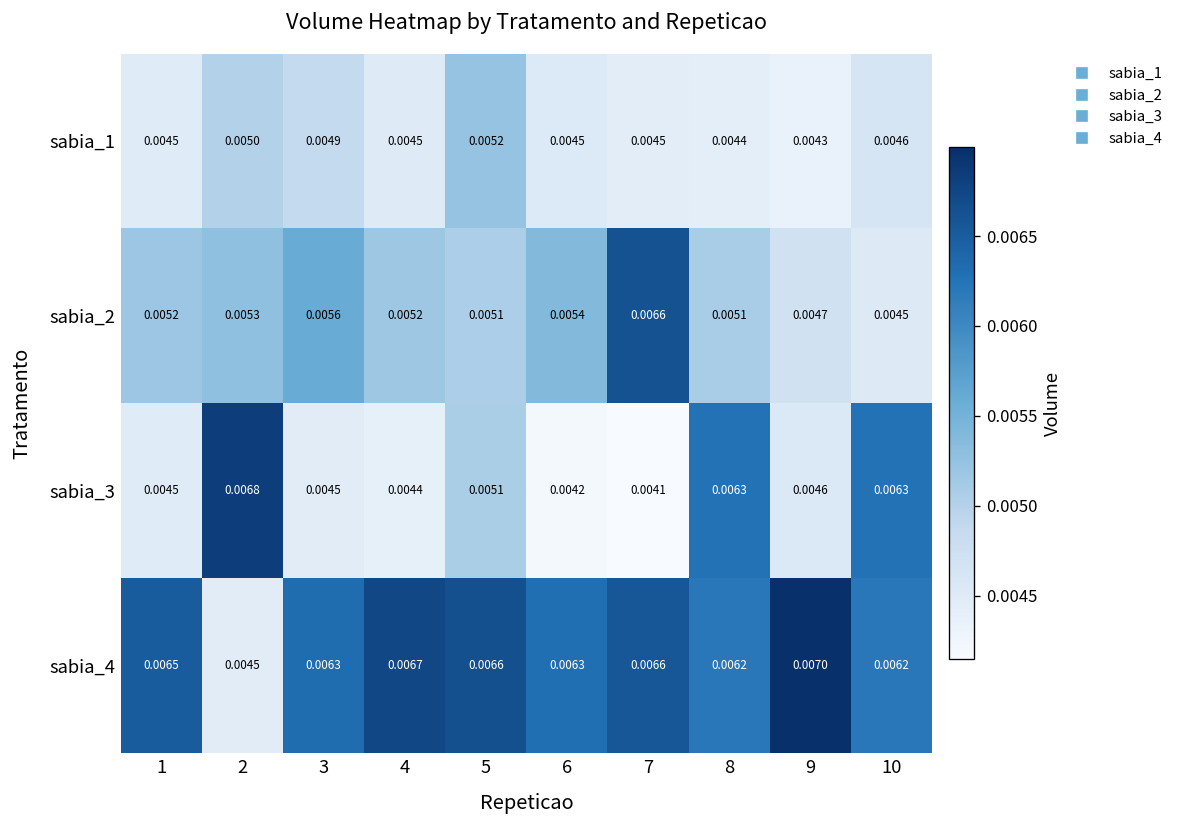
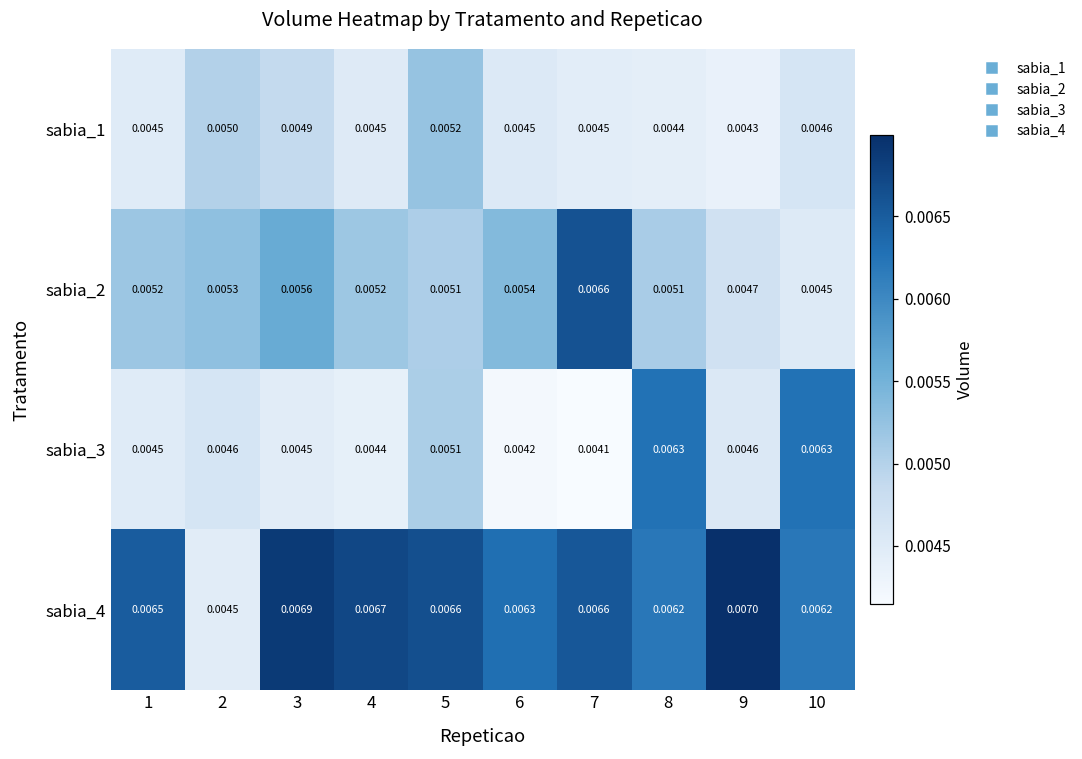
  {
    "sabia_1": {
      "1": 0.0045,
      "2": 0.0050,
      "3": 0.0049,
      "4": 0.0045,
      "5": 0.0052,
      "6": 0.0045,
      "7": 0.0045,
      "8": 0.0044,
      "9": 0.0043,
      "10": 0.0046
    },
    "sabia_2": {
      "1": 0.0052,
      "2": 0.0053,
      "3": 0.0056,
      "4": 0.0052,
      "5": 0.0051,
      "6": 0.0054,
      "7": 0.0066,
      "8": 0.0051,
      "9": 0.0047,
      "10": 0.0045
    },
    "sabia_3": {
      "1": 0.0045,
-     "2": 0.0068,
+     "2": 0.0046,
      "3": 0.0045,
      "4": 0.0044,
      "5": 0.0051,
      "6": 0.0042,
      "7": 0.0041,
      "8": 0.0063,
      "9": 0.0046,
      "10": 0.0063
    },
    "sabia_4": {
      "1": 0.0065,
      "2": 0.0045,
-     "3": 0.0063,
+     "3": 0.0069,
      "4": 0.0067,
      "5": 0.0066,
      "6": 0.0063,
      "7": 0.0066,
      "8": 0.0062,
      "9": 0.0070,
      "10": 0.0062
    }
  }
